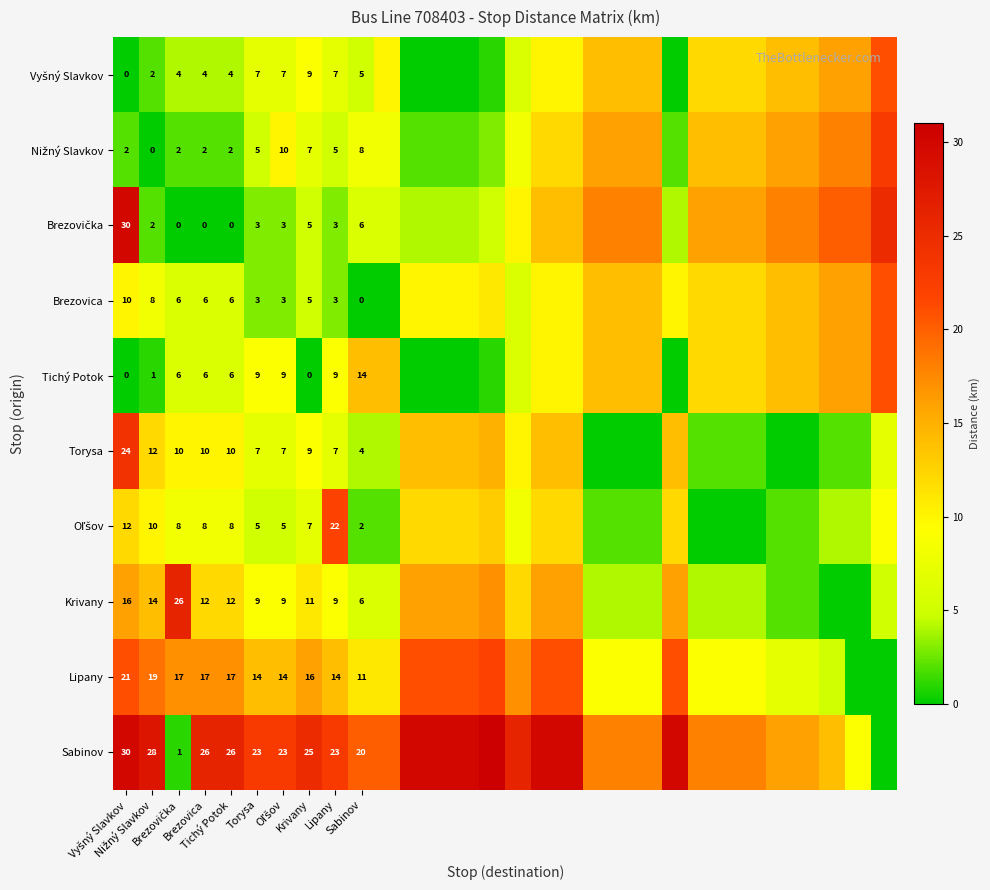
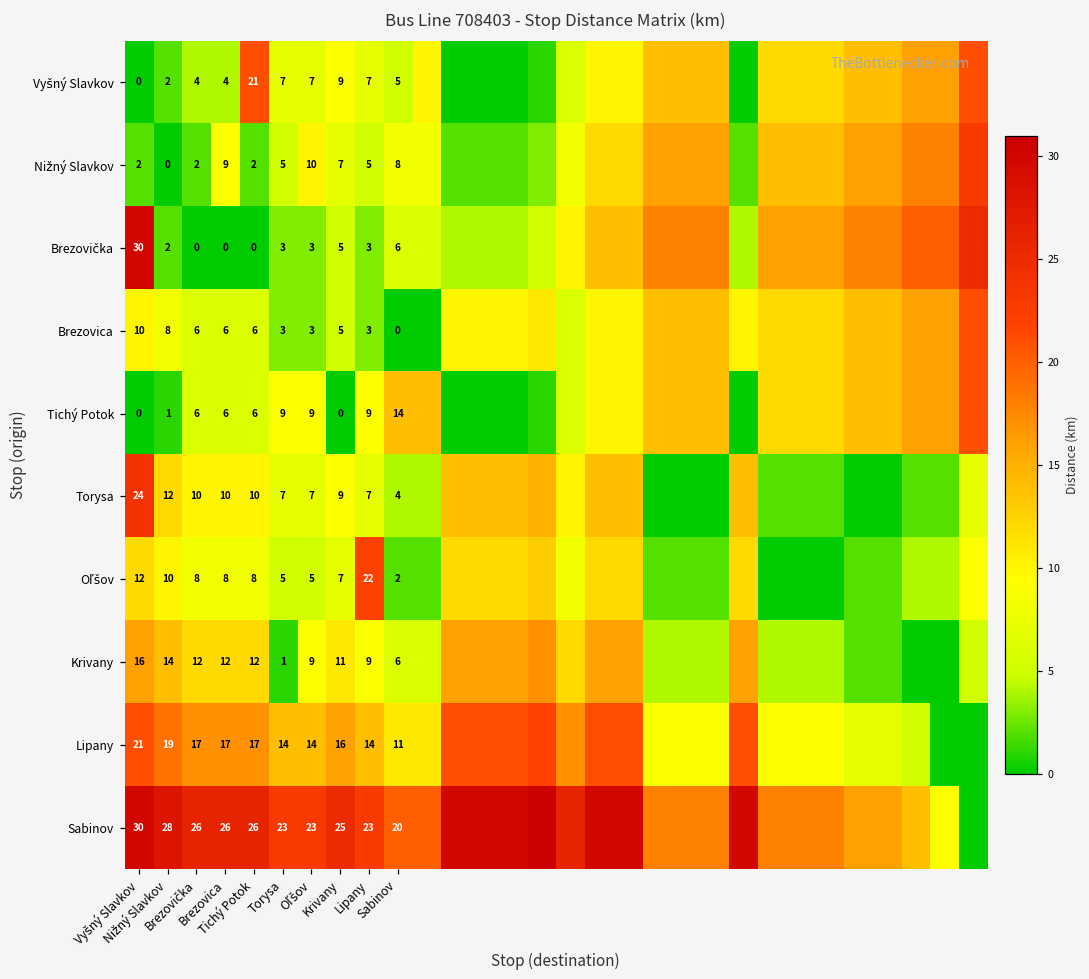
  {
    "Vyšný Slavkov": {
      "Vyšný Slavkov": 0,
      "Nižný Slavkov": 2,
      "Brezovička": 4,
      "Brezovica": 4,
-     "Tichý Potok": 4,
+     "Tichý Potok": 21,
      "Torysa": 7,
      "Oľšov": 7,
      "Krivany": 9,
      "Lipany": 7,
      "Sabinov": 5
    },
    "Nižný Slavkov": {
      "Vyšný Slavkov": 2,
      "Nižný Slavkov": 0,
      "Brezovička": 2,
-     "Brezovica": 2,
+     "Brezovica": 9,
      "Tichý Potok": 2,
      "Torysa": 5,
      "Oľšov": 10,
      "Krivany": 7,
      "Lipany": 5,
      "Sabinov": 8
    },
    "Brezovička": {
      "Vyšný Slavkov": 30,
      "Nižný Slavkov": 2,
      "Brezovička": 0,
      "Brezovica": 0,
      "Tichý Potok": 0,
      "Torysa": 3,
      "Oľšov": 3,
      "Krivany": 5,
      "Lipany": 3,
      "Sabinov": 6
    },
    "Brezovica": {
      "Vyšný Slavkov": 10,
      "Nižný Slavkov": 8,
      "Brezovička": 6,
      "Brezovica": 6,
      "Tichý Potok": 6,
      "Torysa": 3,
      "Oľšov": 3,
      "Krivany": 5,
      "Lipany": 3,
      "Sabinov": 0
    },
    "Tichý Potok": {
      "Vyšný Slavkov": 0,
      "Nižný Slavkov": 1,
      "Brezovička": 6,
      "Brezovica": 6,
      "Tichý Potok": 6,
      "Torysa": 9,
      "Oľšov": 9,
      "Krivany": 0,
      "Lipany": 9,
      "Sabinov": 14
    },
    "Torysa": {
      "Vyšný Slavkov": 24,
      "Nižný Slavkov": 12,
      "Brezovička": 10,
      "Brezovica": 10,
      "Tichý Potok": 10,
      "Torysa": 7,
      "Oľšov": 7,
      "Krivany": 9,
      "Lipany": 7,
      "Sabinov": 4
    },
    "Oľšov": {
      "Vyšný Slavkov": 12,
      "Nižný Slavkov": 10,
      "Brezovička": 8,
      "Brezovica": 8,
      "Tichý Potok": 8,
      "Torysa": 5,
      "Oľšov": 5,
      "Krivany": 7,
      "Lipany": 22,
      "Sabinov": 2
    },
    "Krivany": {
      "Vyšný Slavkov": 16,
      "Nižný Slavkov": 14,
-     "Brezovička": 26,
+     "Brezovička": 12,
      "Brezovica": 12,
      "Tichý Potok": 12,
-     "Torysa": 9,
+     "Torysa": 1,
      "Oľšov": 9,
      "Krivany": 11,
      "Lipany": 9,
      "Sabinov": 6
    },
    "Lipany": {
      "Vyšný Slavkov": 21,
      "Nižný Slavkov": 19,
      "Brezovička": 17,
      "Brezovica": 17,
      "Tichý Potok": 17,
      "Torysa": 14,
      "Oľšov": 14,
      "Krivany": 16,
      "Lipany": 14,
      "Sabinov": 11
    },
    "Sabinov": {
      "Vyšný Slavkov": 30,
      "Nižný Slavkov": 28,
-     "Brezovička": 1,
+     "Brezovička": 26,
      "Brezovica": 26,
      "Tichý Potok": 26,
      "Torysa": 23,
      "Oľšov": 23,
      "Krivany": 25,
      "Lipany": 23,
      "Sabinov": 20
    }
  }
